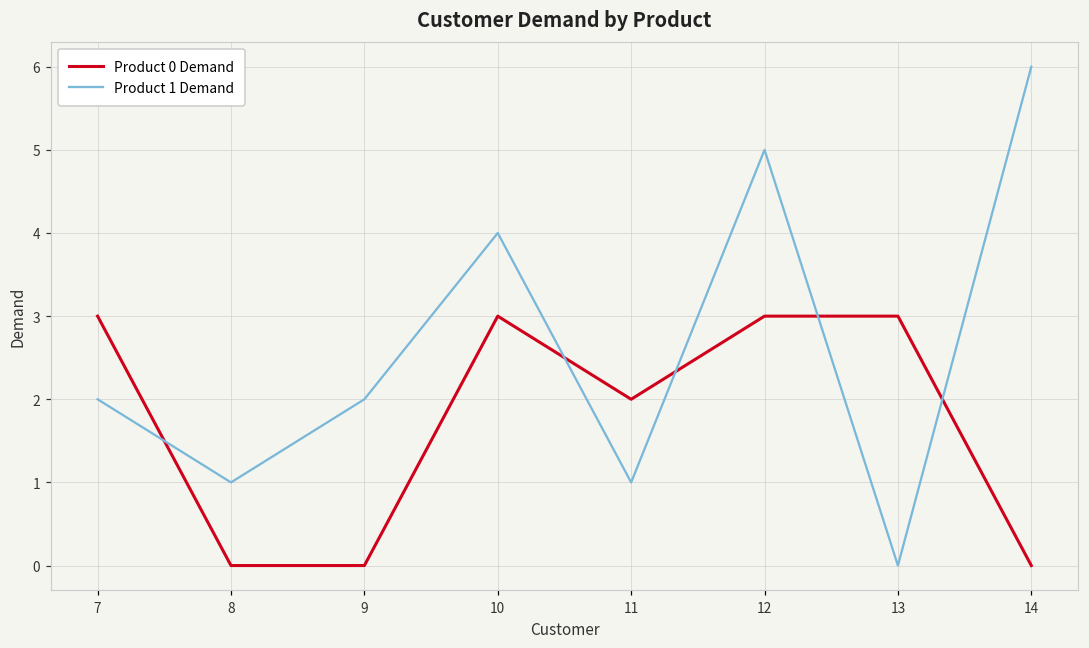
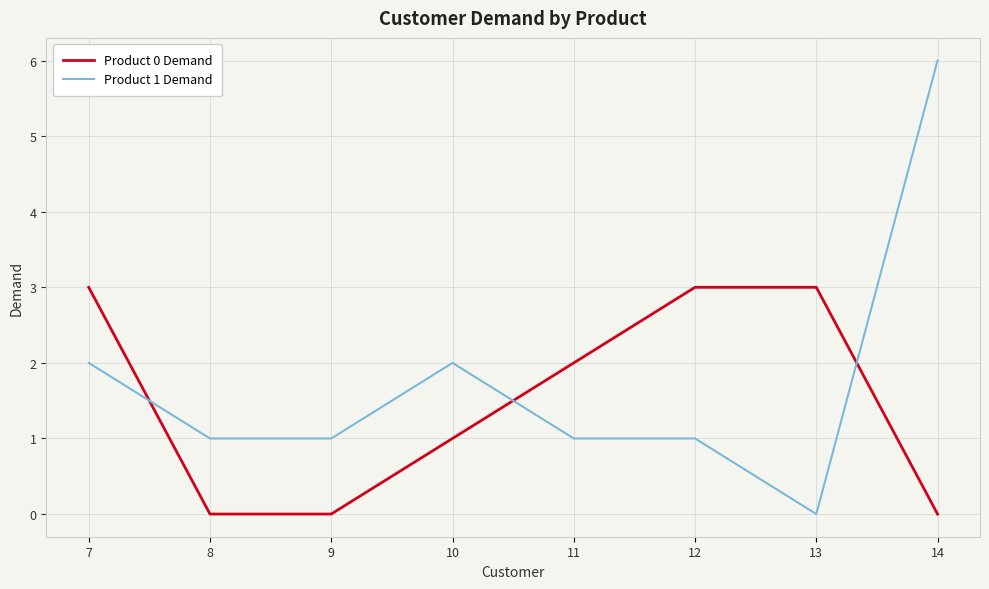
  {
    "Product 0 Demand": {
      "7": 3,
      "8": 0,
      "9": 0,
-     "10": 3,
+     "10": 1,
      "11": 2,
      "12": 3,
      "13": 3,
      "14": 0
    },
    "Product 1 Demand": {
      "7": 2,
      "8": 1,
-     "9": 2,
-     "10": 4,
+     "9": 1,
+     "10": 2,
      "11": 1,
-     "12": 5,
+     "12": 1,
      "13": 0,
      "14": 6
    }
  }
